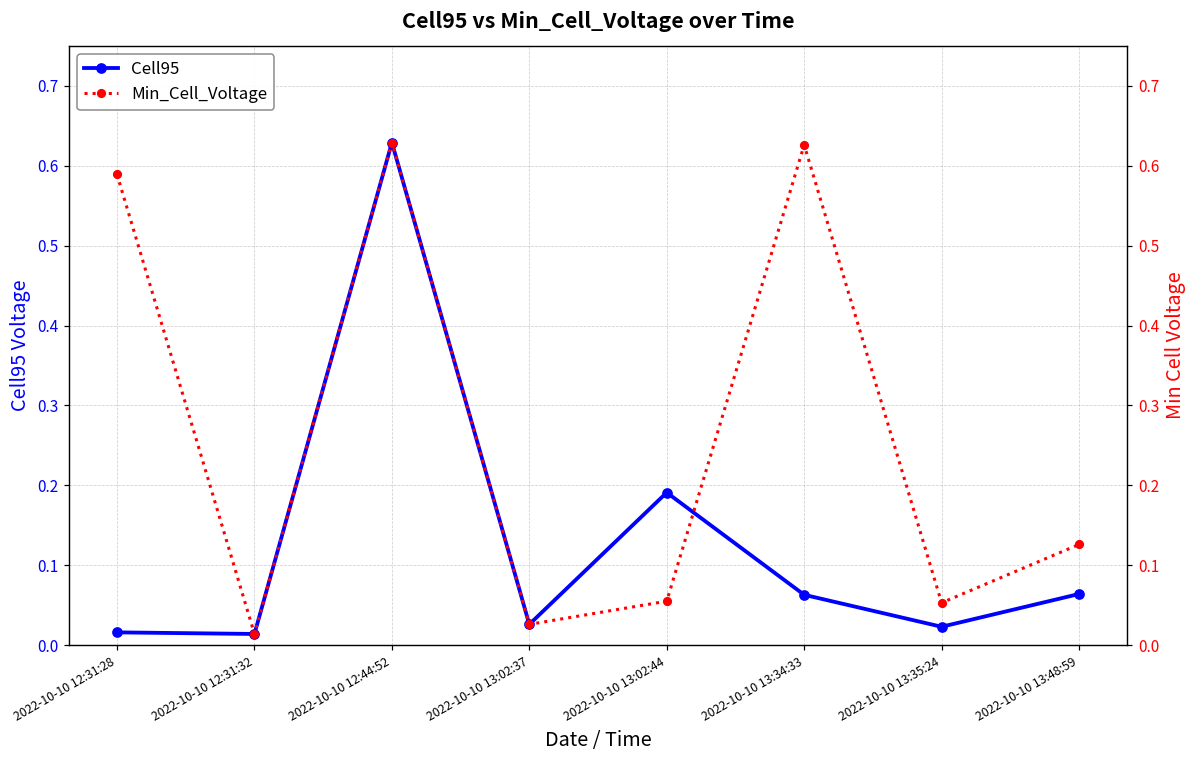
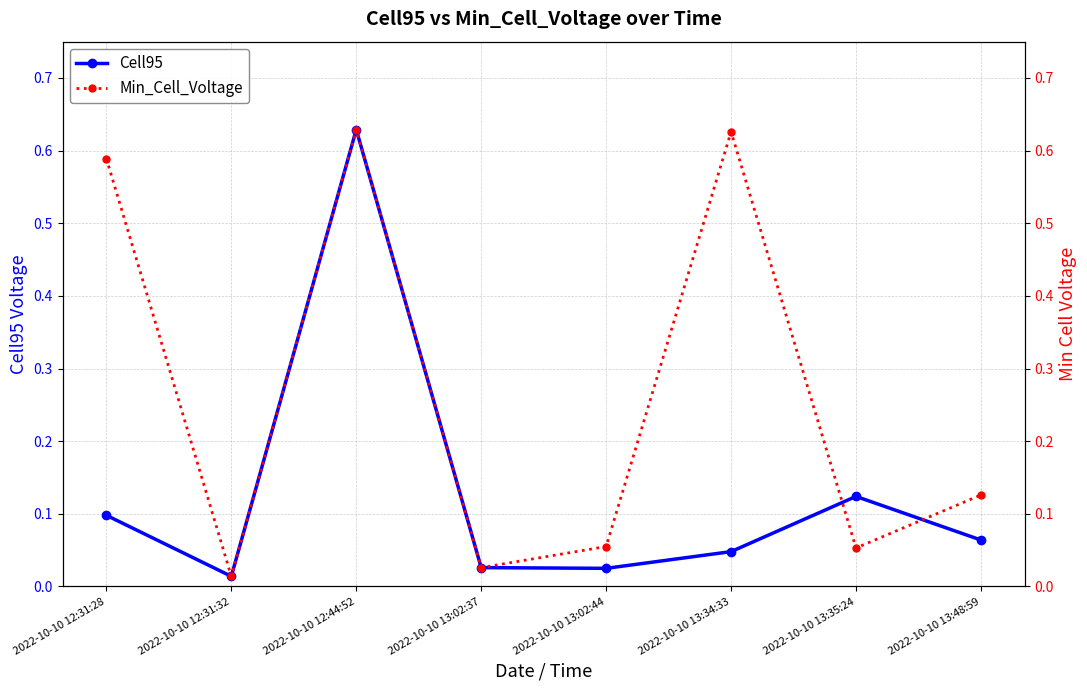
  {
    "Cell95": {
-     "2022-10-10 12:31:28": 0.02,
+     "2022-10-10 12:31:28": 0.10,
      "2022-10-10 12:31:32": 0.01,
      "2022-10-10 12:44:52": 0.63,
      "2022-10-10 13:02:37": 0.03,
-     "2022-10-10 13:02:44": 0.19,
-     "2022-10-10 13:34:33": 0.06,
-     "2022-10-10 13:35:24": 0.02,
+     "2022-10-10 13:02:44": 0.03,
+     "2022-10-10 13:34:33": 0.05,
+     "2022-10-10 13:35:24": 0.12,
      "2022-10-10 13:48:59": 0.06
    },
    "Min_Cell_Voltage": {
      "2022-10-10 12:31:28": 0.59,
      "2022-10-10 12:31:32": 0.01,
      "2022-10-10 12:44:52": 0.63,
      "2022-10-10 13:02:37": 0.03,
      "2022-10-10 13:02:44": 0.06,
      "2022-10-10 13:34:33": 0.63,
      "2022-10-10 13:35:24": 0.05,
      "2022-10-10 13:48:59": 0.13
    }
  }
